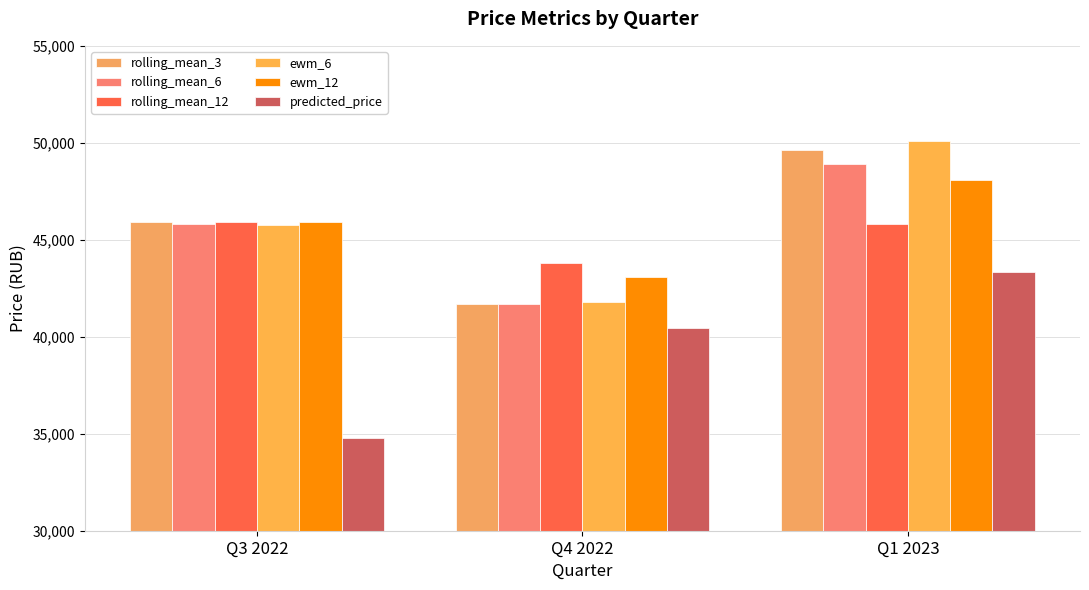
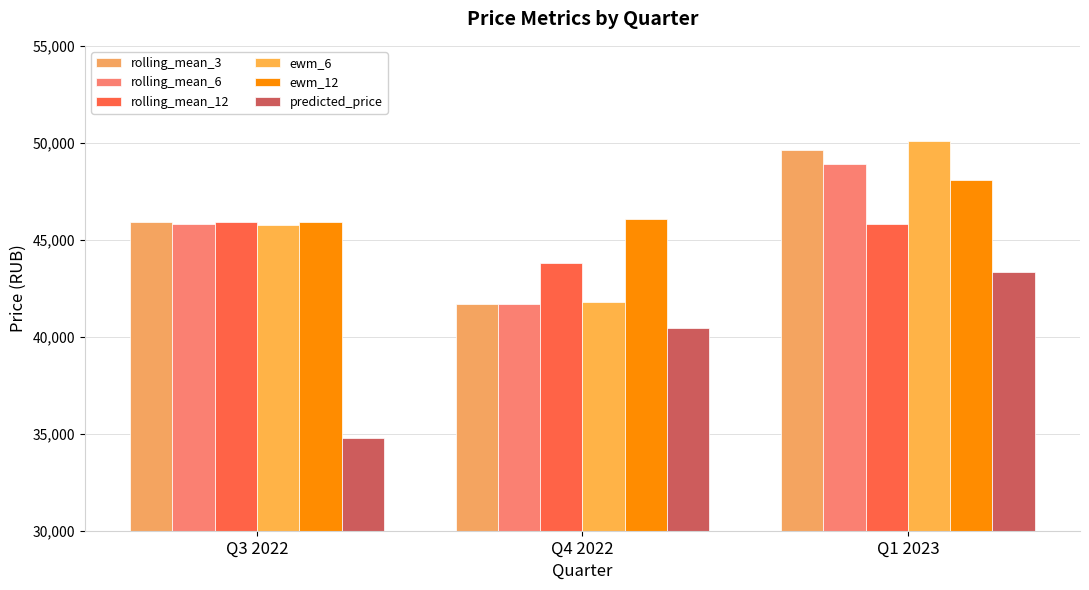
  {
    "ewm_12": {
      "Q3 2022": "45,900",
-     "Q4 2022": "43,100",
+     "Q4 2022": "46,100",
      "Q1 2023": "48,100"
    }
  }
